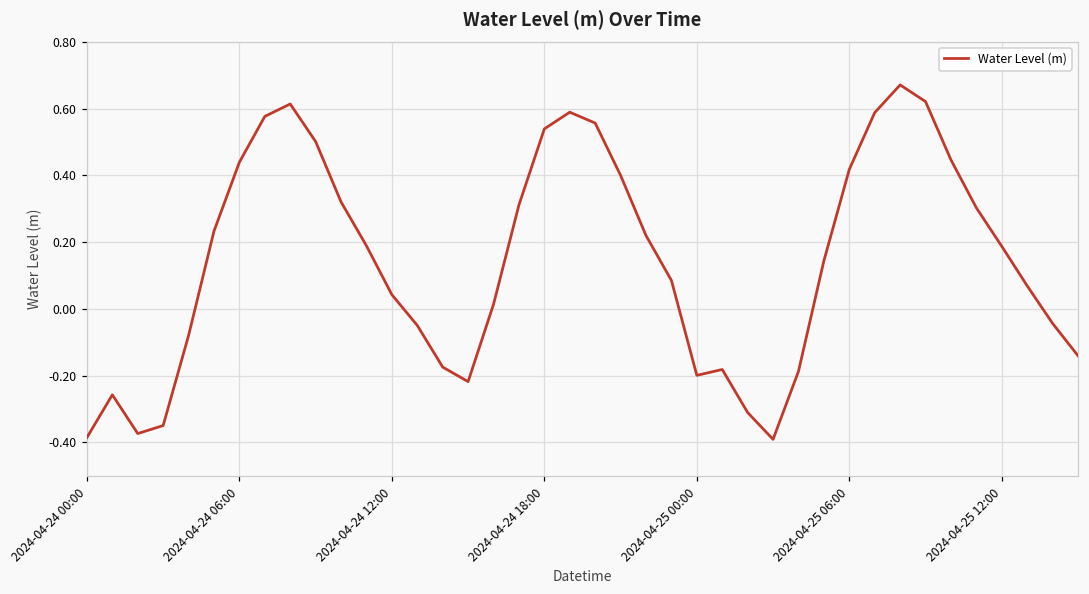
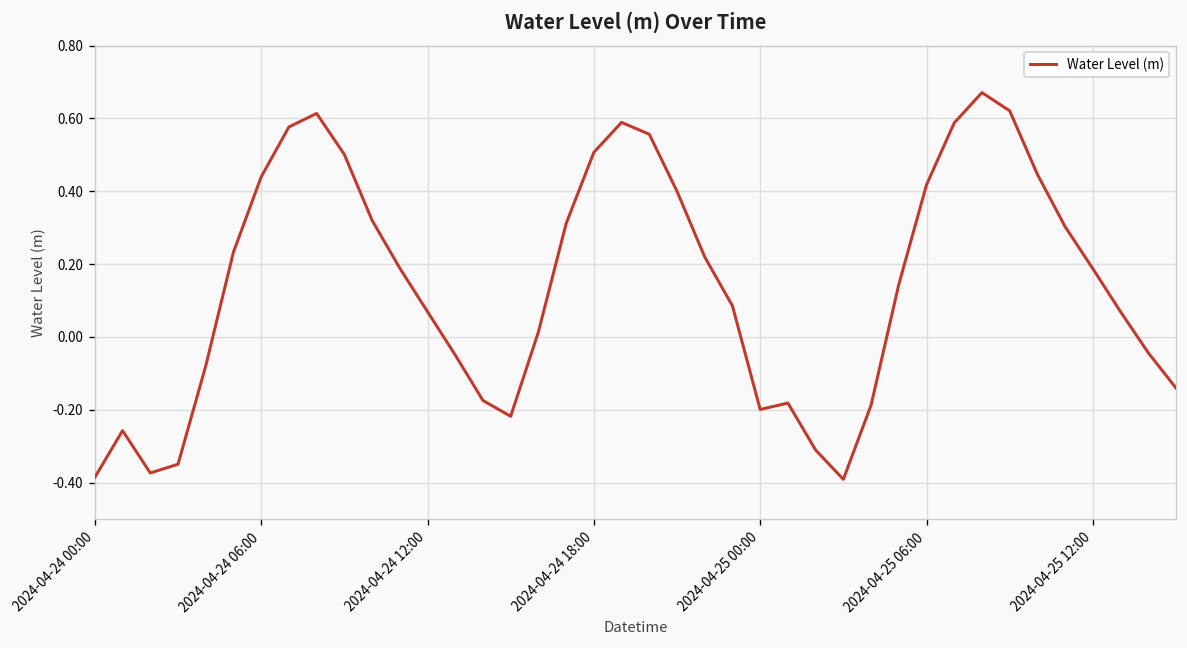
  {
    "2024-04-24 00:00": -0.39,
    "2024-04-24 06:00": 0.44,
-   "2024-04-24 12:00": 0.04,
-   "2024-04-24 18:00": 0.54,
+   "2024-04-24 12:00": 0.07,
+   "2024-04-24 18:00": 0.51,
    "2024-04-25 00:00": -0.20,
    "2024-04-25 06:00": 0.42,
    "2024-04-25 12:00": 0.19
  }
